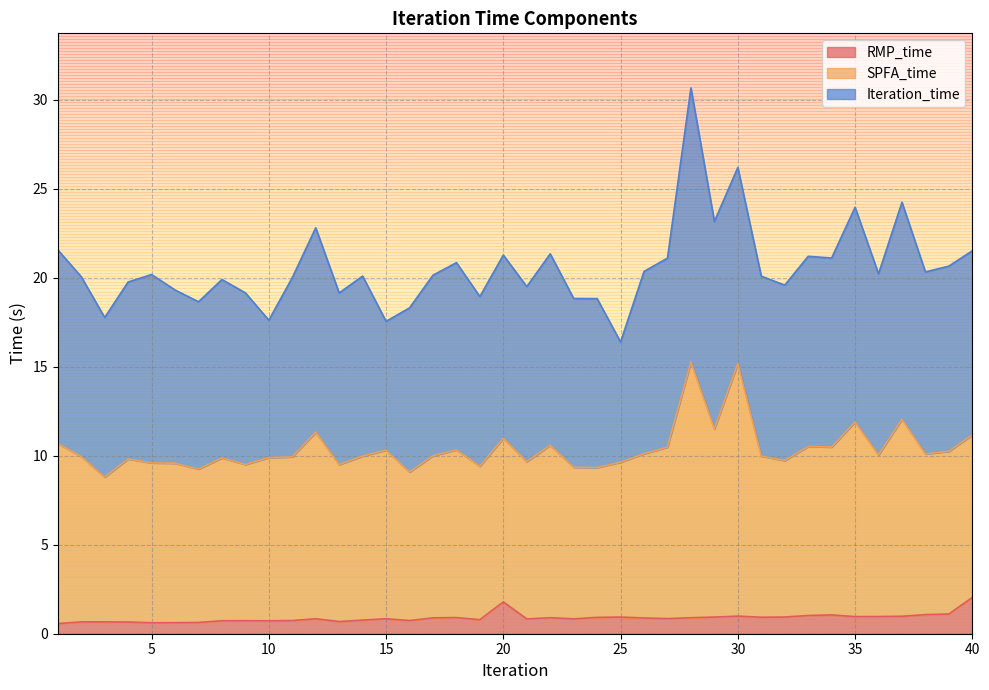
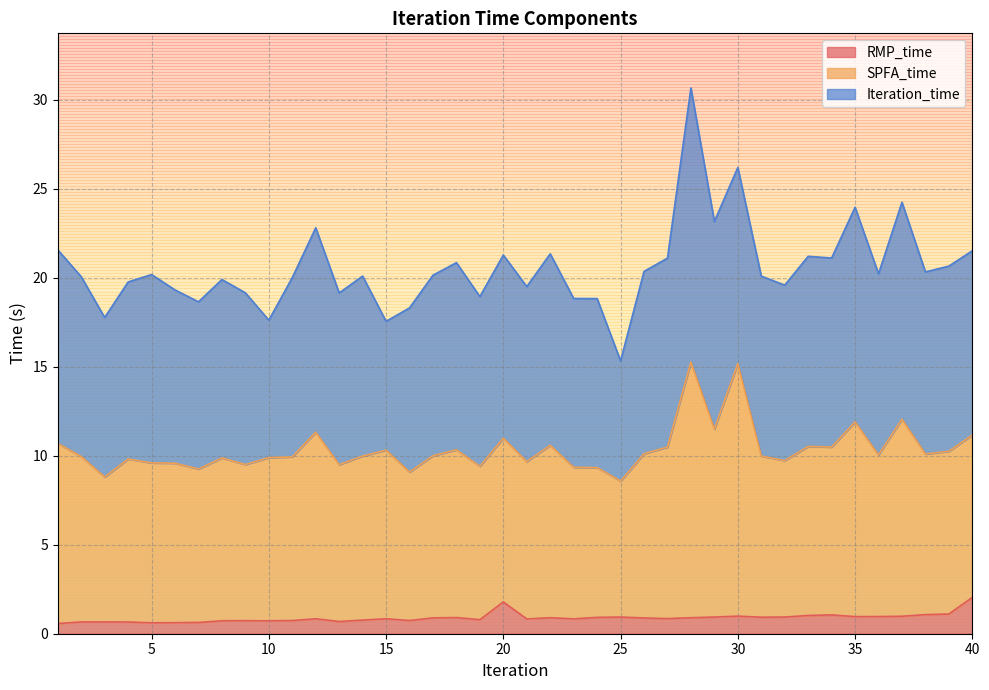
  {
    "RMP_time": {
      "5": 0.6,
      "10": 0.7,
      "15": 0.8,
      "20": 1.8,
      "25": 0.9,
      "30": 1.0,
      "35": 1.0,
      "40": 2.0
    },
    "SPFA_time": {
      "5": 9.0,
      "10": 9.2,
      "15": 9.5,
      "20": 9.2,
-     "25": 8.7,
+     "25": 7.6,
      "30": 14.2,
      "35": 10.9,
      "40": 9.1
    },
    "Iteration_time": {
      "5": 10.6,
      "10": 7.7,
      "15": 7.2,
      "20": 10.3,
      "25": 6.8,
      "30": 11.0,
      "35": 12.1,
      "40": 10.4
    }
  }
